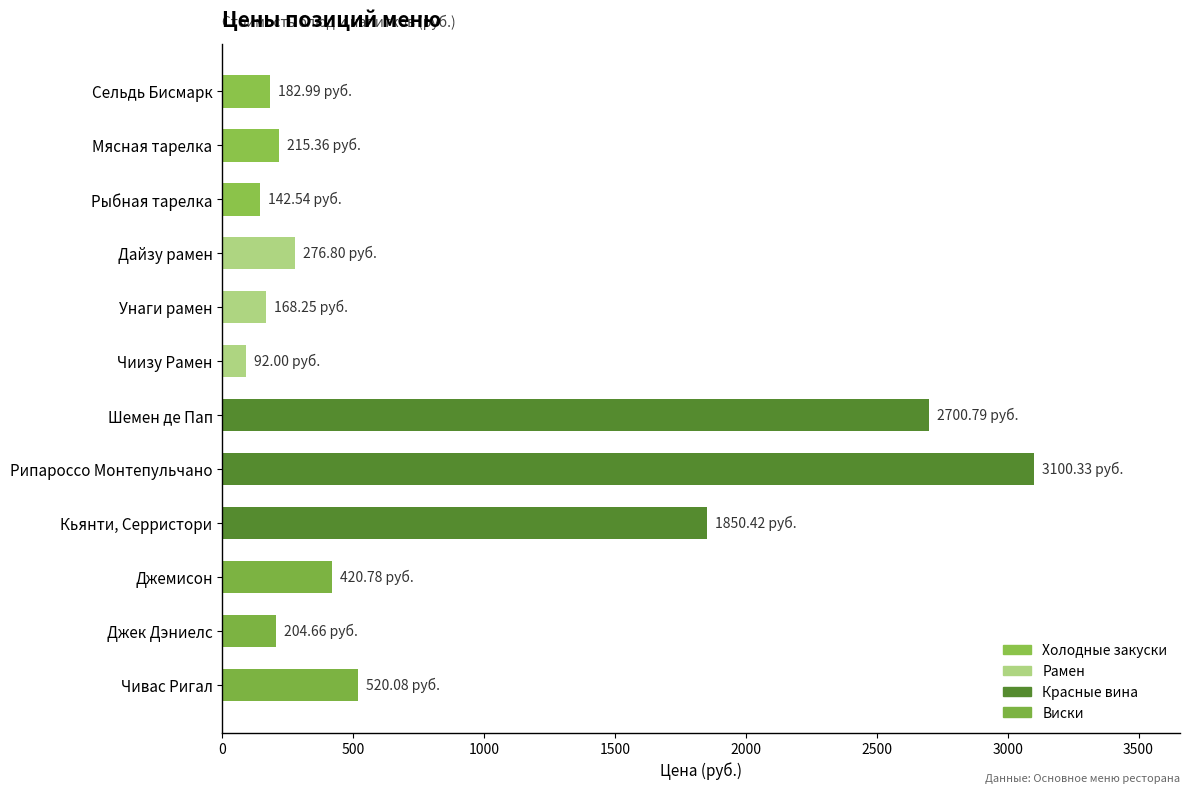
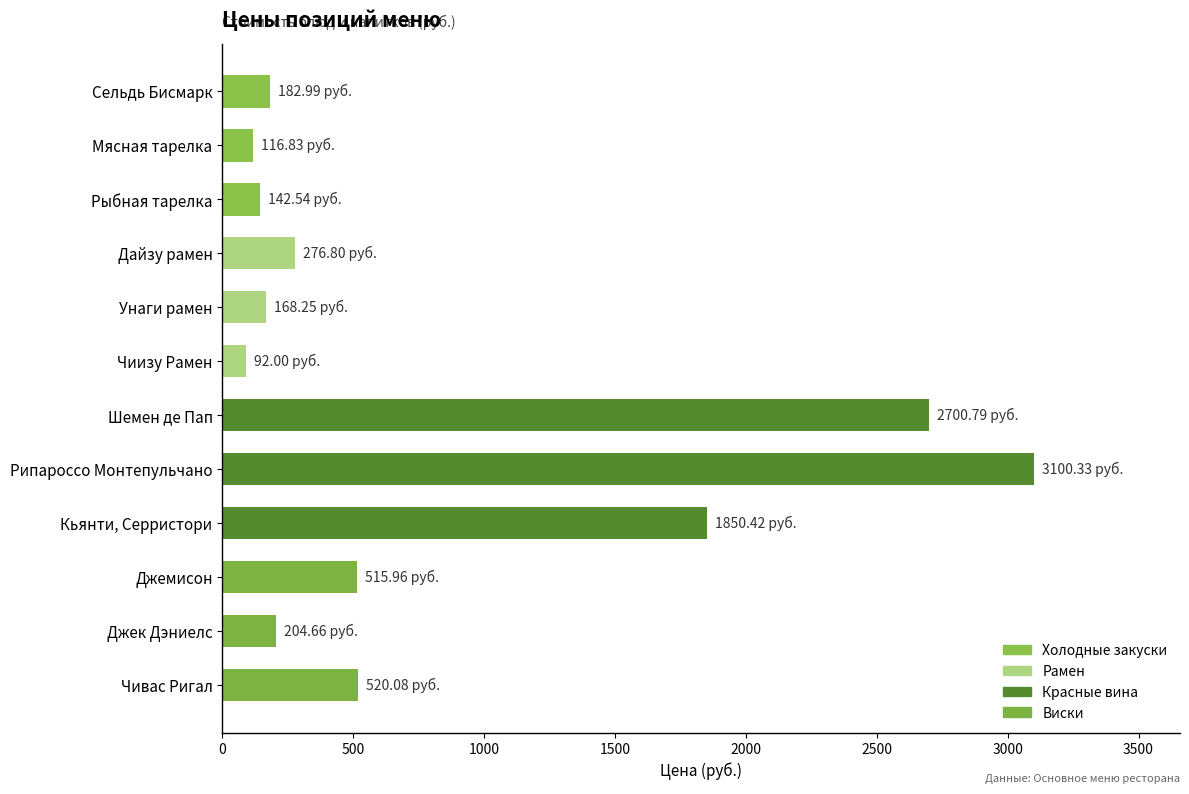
  {
    "Сельдь Бисмарк": 182.99,
-   "Мясная тарелка": 215.36,
+   "Мясная тарелка": 116.83,
    "Рыбная тарелка": 142.54,
    "Дайзу рамен": 276.80,
    "Унаги рамен": 168.25,
    "Чиизу Рамен": 92.00,
    "Шемен де Пап": 2700.79,
    "Рипароссо Монтепульчано": 3100.33,
    "Кьянти, Серристори": 1850.42,
-   "Джемисон": 420.78,
+   "Джемисон": 515.96,
    "Джек Дэниелс": 204.66,
    "Чивас Ригал": 520.08
  }
